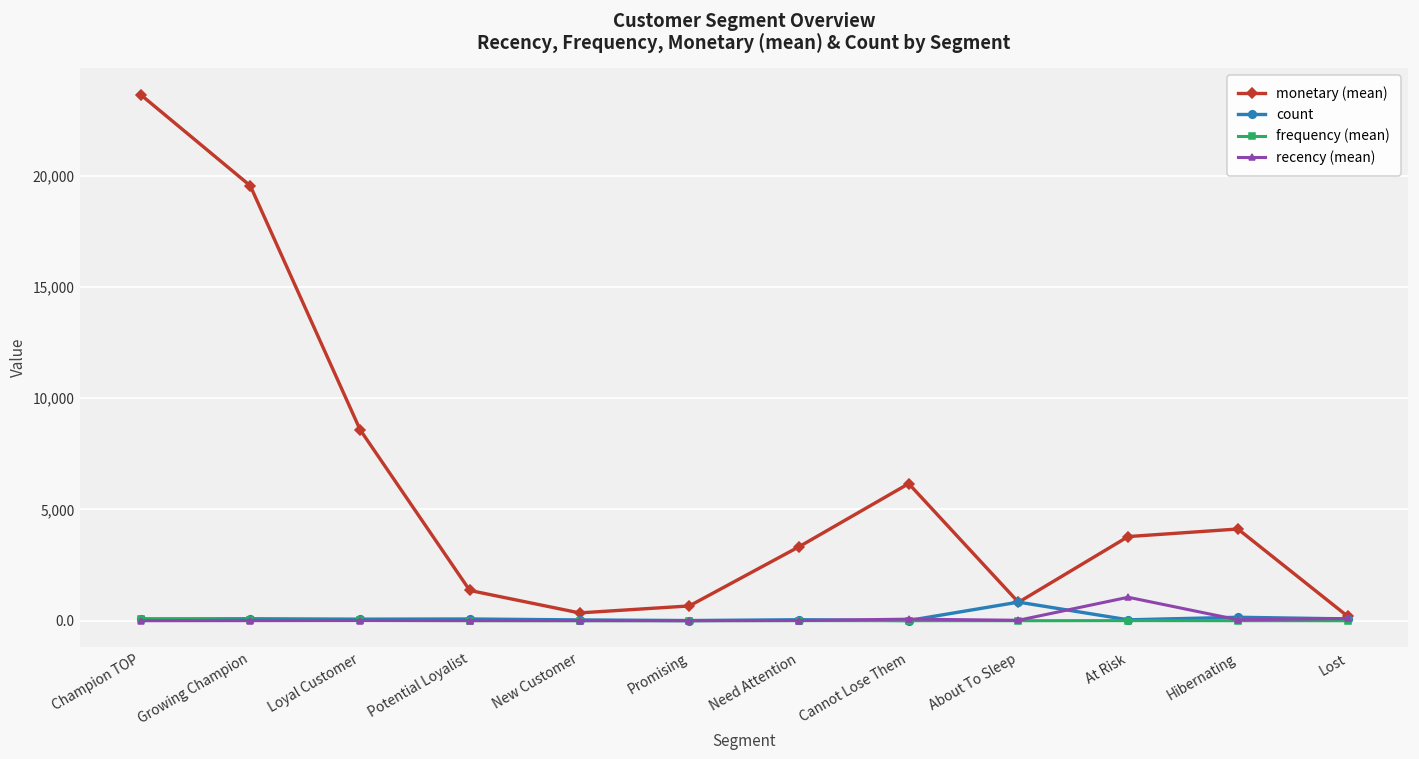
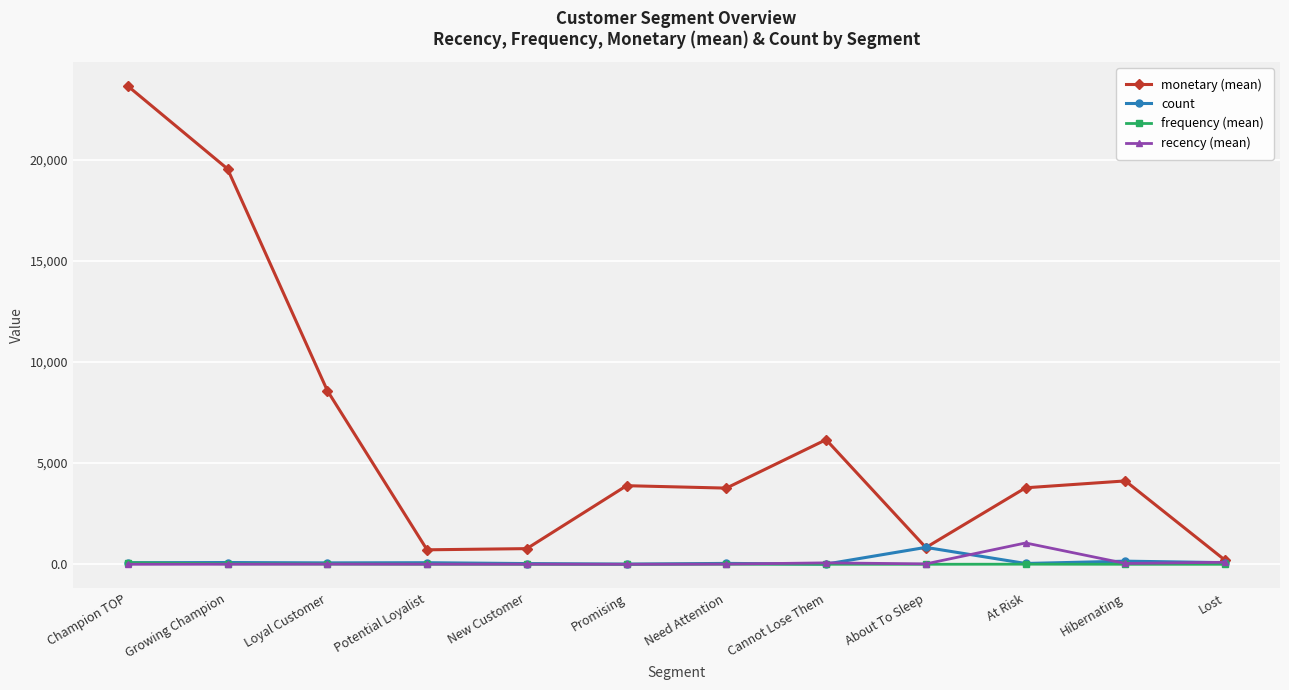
  {
    "monetary (mean)": {
      "Champion TOP": "23,600",
      "Growing Champion": "19,500",
      "Loyal Customer": "8,600",
-     "Potential Loyalist": "1,400",
-     "New Customer": "400",
-     "Promising": "700",
-     "Need Attention": "3,300",
+     "Potential Loyalist": "700",
+     "New Customer": "800",
+     "Promising": "3,900",
+     "Need Attention": "3,800",
      "Cannot Lose Them": "6,200",
      "At Risk": "3,800",
      "Hibernating": "4,100"
    },
    "recency (mean)": {
      "At Risk": "1,100"
    }
  }
